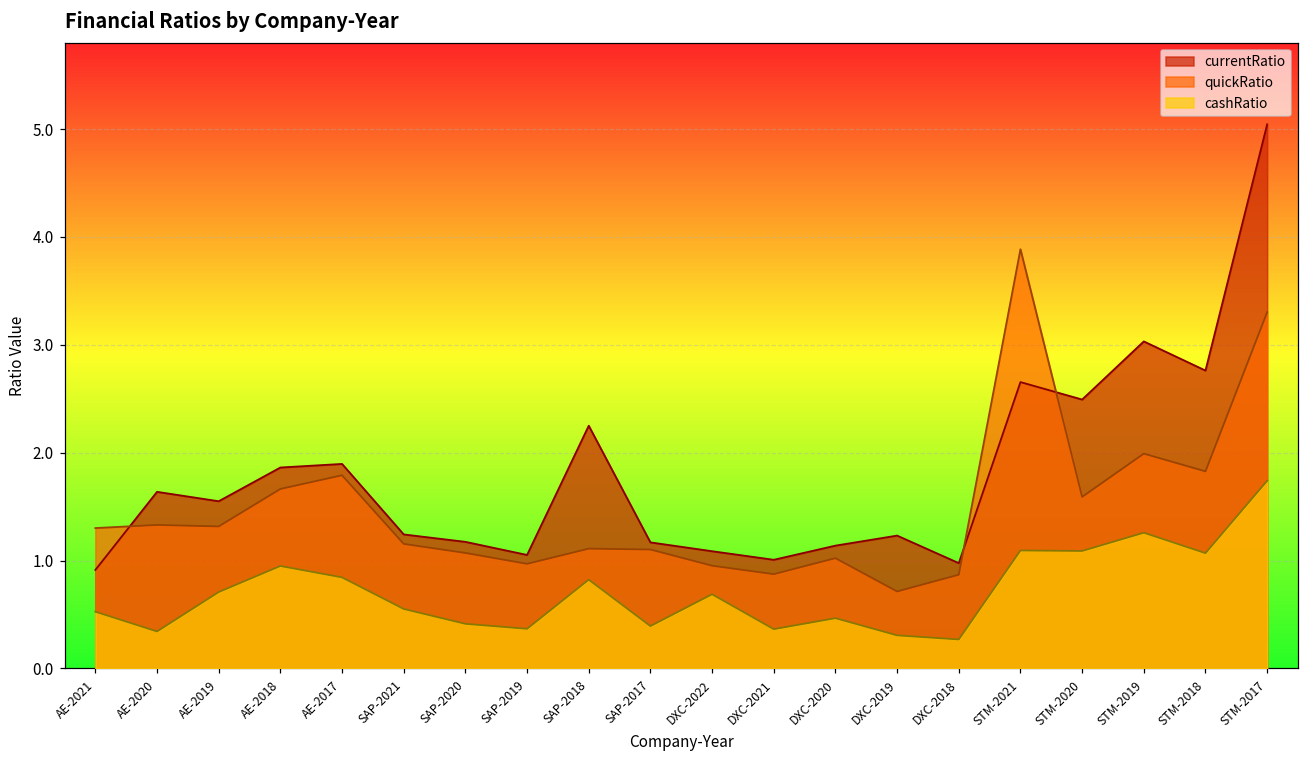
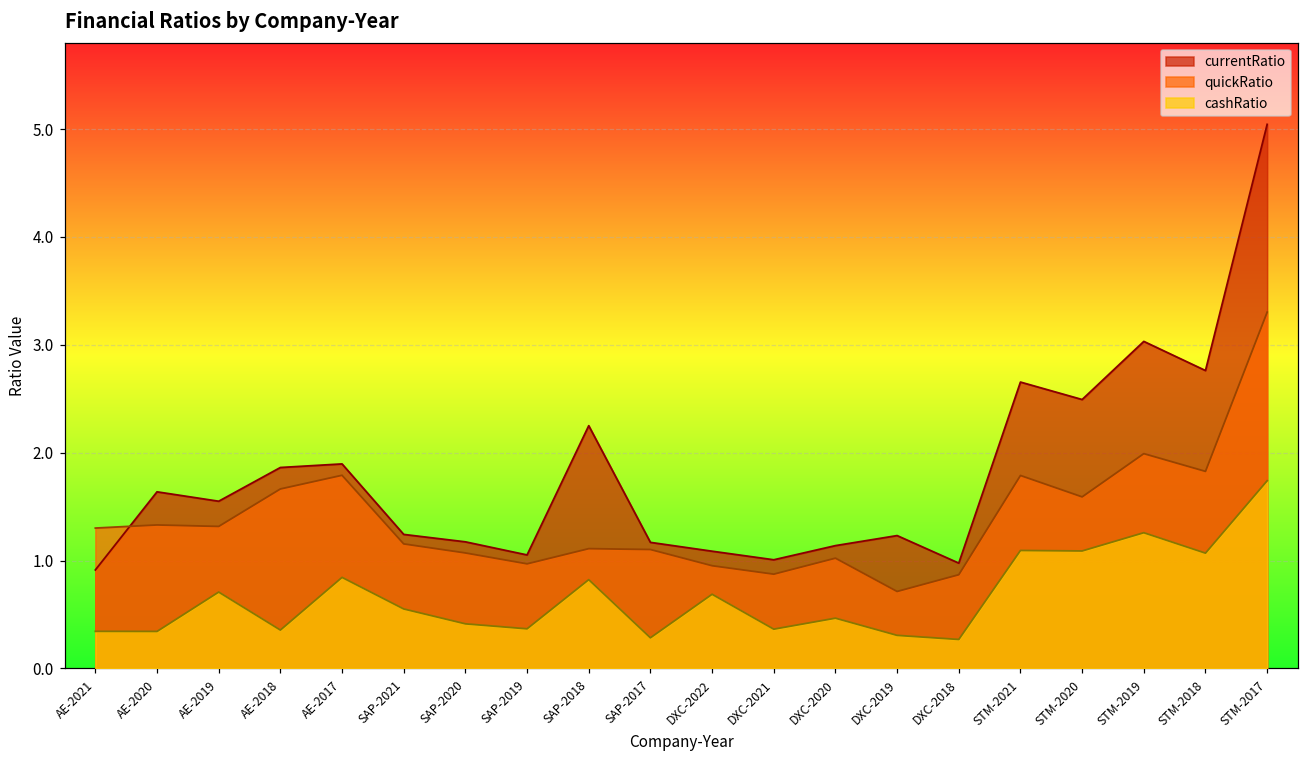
  {
    "currentRatio": {
      "AE-2021": 0.9,
      "AE-2020": 1.6,
      "AE-2019": 1.5,
      "AE-2018": 1.9,
      "AE-2017": 1.9,
      "SAP-2021": 1.2,
      "SAP-2020": 1.2,
      "SAP-2019": 1.1,
      "SAP-2018": 2.3,
      "SAP-2017": 1.2,
      "DXC-2022": 1.1,
      "DXC-2021": 1.0,
      "DXC-2020": 1.1,
      "DXC-2019": 1.2,
      "DXC-2018": 1.0,
      "STM-2021": 2.7,
      "STM-2020": 2.5,
      "STM-2019": 3.0,
      "STM-2018": 2.8,
      "STM-2017": 5.0
    },
    "quickRatio": {
      "AE-2021": 1.3,
      "AE-2020": 1.3,
      "AE-2019": 1.3,
      "AE-2018": 1.7,
      "AE-2017": 1.8,
      "SAP-2021": 1.2,
      "SAP-2020": 1.1,
      "SAP-2019": 1.0,
      "SAP-2018": 1.1,
      "SAP-2017": 1.1,
      "DXC-2022": 1.0,
      "DXC-2021": 0.9,
      "DXC-2020": 1.0,
      "DXC-2019": 0.7,
      "DXC-2018": 0.9,
-     "STM-2021": 3.9,
+     "STM-2021": 1.8,
      "STM-2020": 1.6,
      "STM-2019": 2.0,
      "STM-2018": 1.8,
      "STM-2017": 3.3
    },
    "cashRatio": {
-     "AE-2021": 0.5,
+     "AE-2021": 0.3,
      "AE-2020": 0.3,
      "AE-2019": 0.7,
-     "AE-2018": 0.9,
+     "AE-2018": 0.4,
      "AE-2017": 0.8,
      "SAP-2021": 0.6,
      "SAP-2020": 0.4,
      "SAP-2019": 0.4,
      "SAP-2018": 0.8,
-     "SAP-2017": 0.4,
+     "SAP-2017": 0.3,
      "DXC-2022": 0.7,
      "DXC-2021": 0.4,
      "DXC-2020": 0.5,
      "DXC-2019": 0.3,
      "DXC-2018": 0.3,
      "STM-2021": 1.1,
      "STM-2020": 1.1,
      "STM-2019": 1.3,
      "STM-2018": 1.1,
      "STM-2017": 1.7
    }
  }
